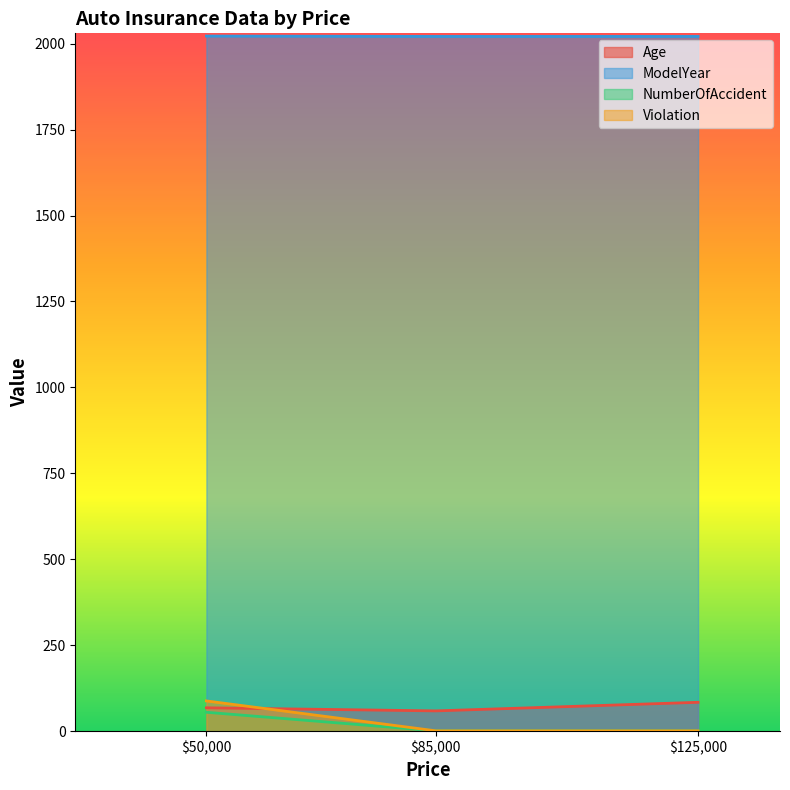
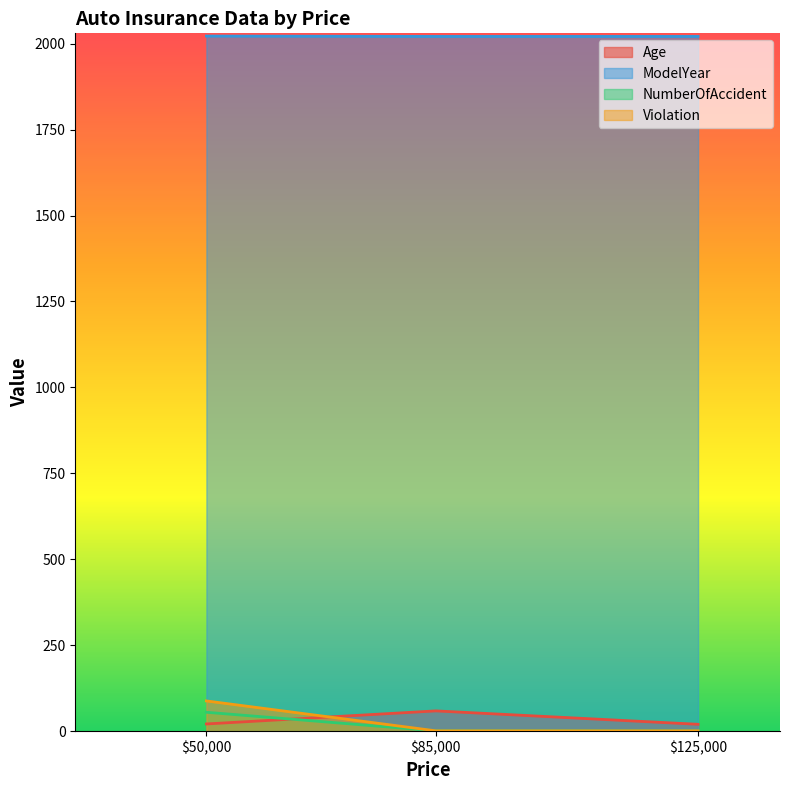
  {
    "Age": {
-     "$50,000": 70,
+     "$50,000": 20,
      "$85,000": 60,
-     "$125,000": 80
+     "$125,000": 20
    },
    "ModelYear": {
      "$50,000": 2020,
      "$85,000": 2020,
      "$125,000": 2020
    },
    "NumberOfAccident": {
      "$50,000": 60
    },
    "Violation": {
      "$50,000": 90
    }
  }
